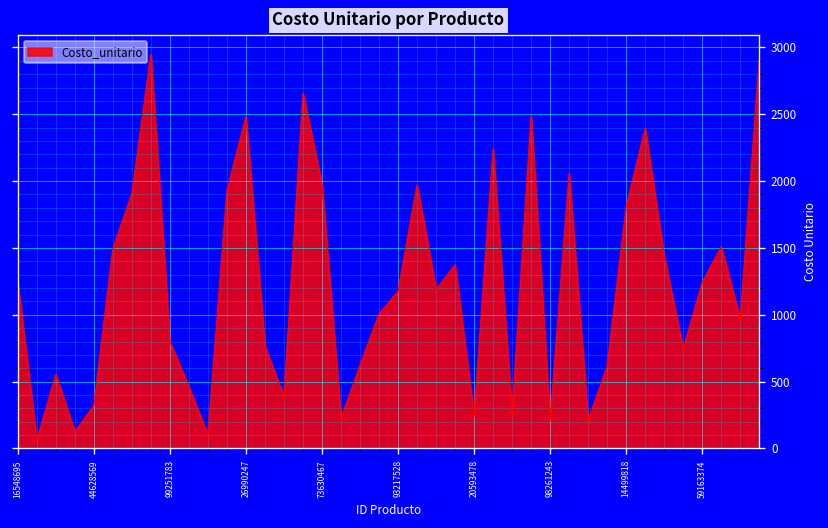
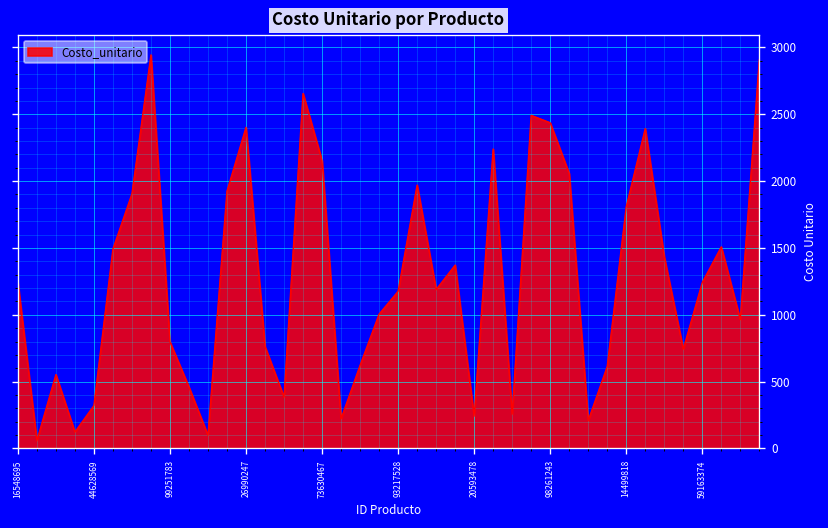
  {
    "16548695": 1240,
    "44628569": 320,
    "99251783": 800,
-   "26990247": 2480,
-   "73630467": 1980,
+   "26990247": 2400,
+   "73630467": 2150,
    "93217528": 1180,
    "20593478": 240,
-   "98261243": 210,
+   "98261243": 2440,
    "14499818": 1810,
    "59163374": 1240
  }
